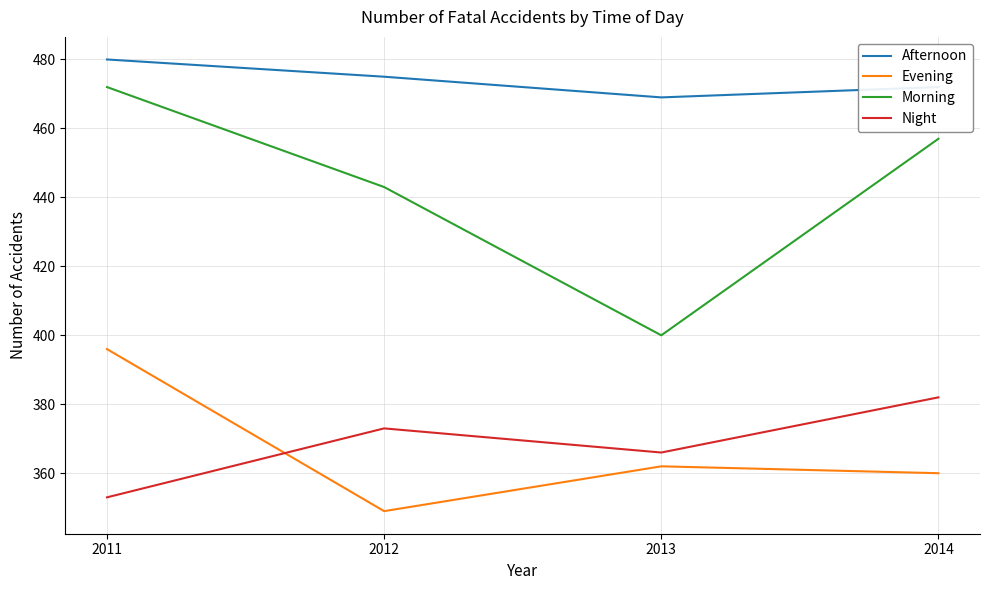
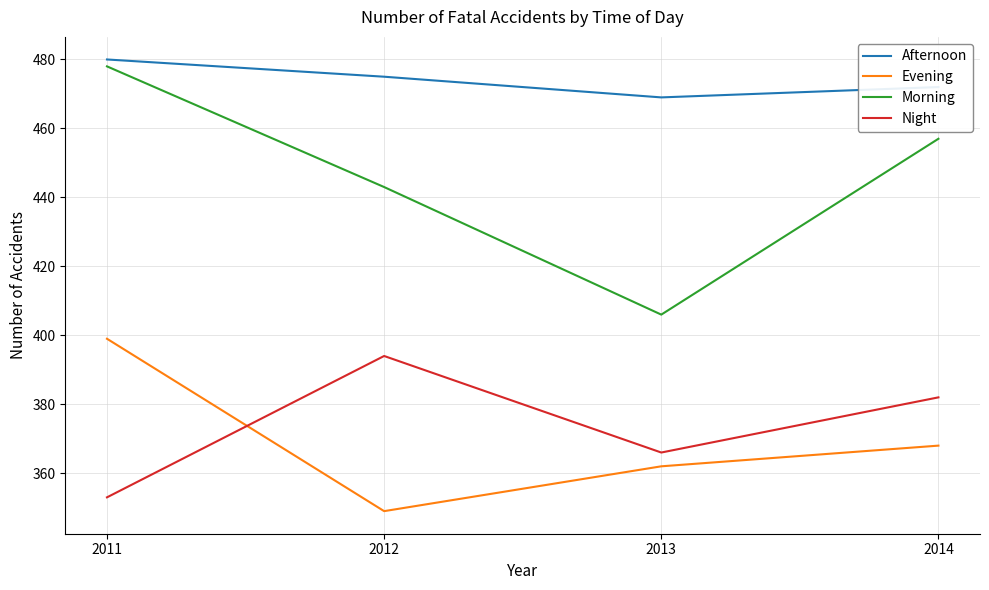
  {
    "Afternoon": {
      "2011": 480,
      "2012": 475,
      "2013": 469
    },
    "Evening": {
-     "2011": 396,
+     "2011": 399,
      "2012": 349,
      "2013": 362,
-     "2014": 360
+     "2014": 368
    },
    "Morning": {
-     "2011": 472,
+     "2011": 478,
      "2012": 443,
-     "2013": 400,
+     "2013": 406,
      "2014": 457
    },
    "Night": {
      "2011": 353,
-     "2012": 373,
+     "2012": 394,
      "2013": 366,
      "2014": 382
    }
  }
